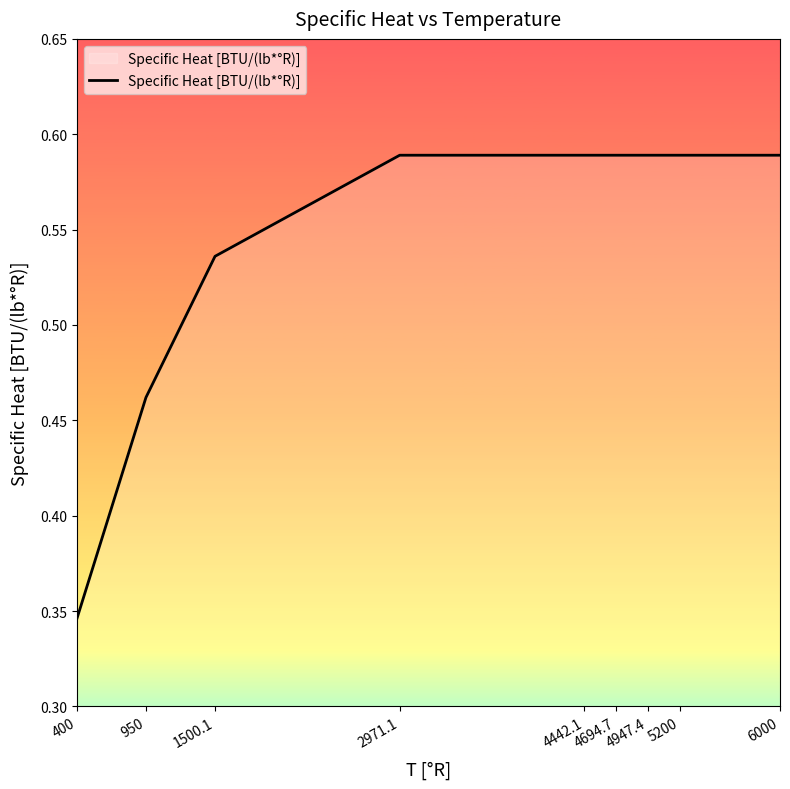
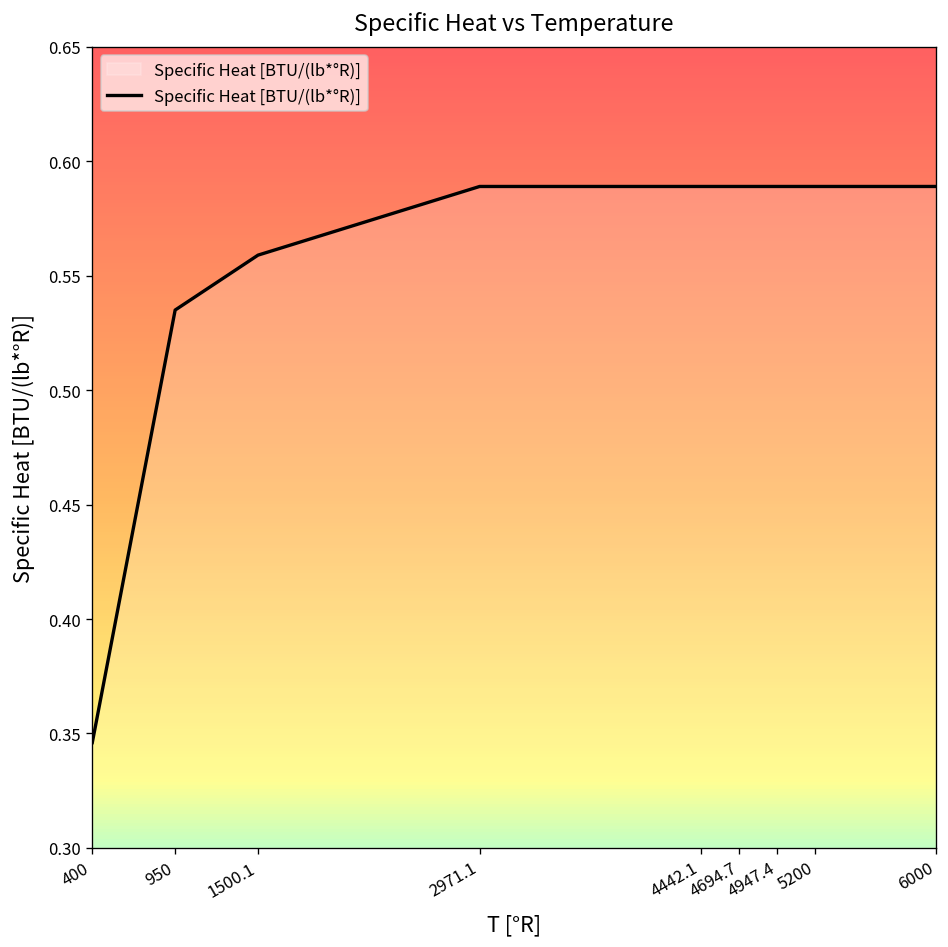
  {
    "400": 0.346,
-   "950": 0.462,
-   "1500.1": 0.536,
+   "950": 0.535,
+   "1500.1": 0.559,
    "2971.1": 0.589,
    "4442.1": 0.589,
    "4694.7": 0.589,
    "4947.4": 0.589,
    "5200": 0.589,
    "6000": 0.589
  }
